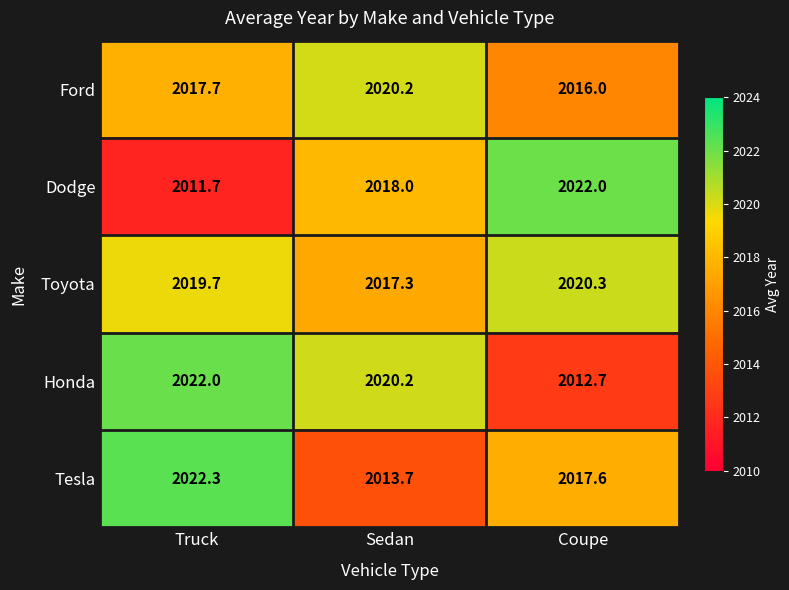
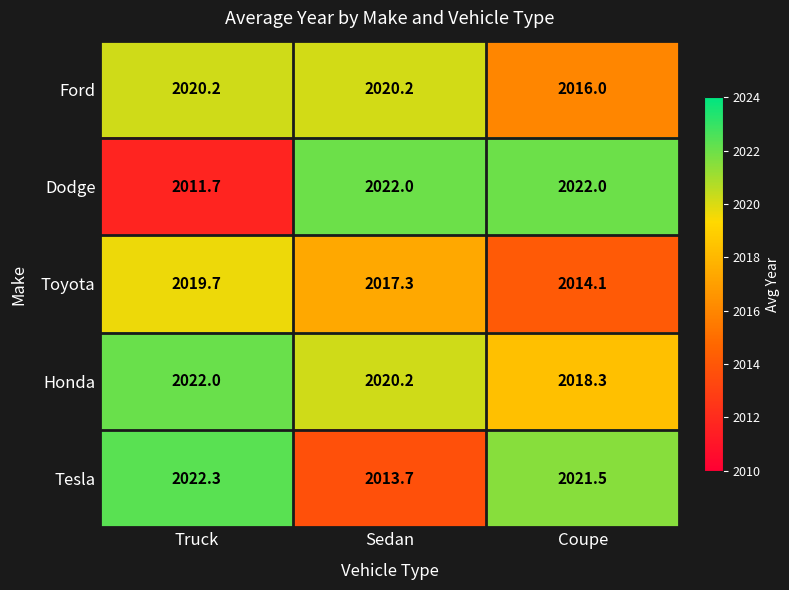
  {
    "Ford": {
-     "Truck": 2017.7,
+     "Truck": 2020.2,
      "Sedan": 2020.2,
      "Coupe": 2016.0
    },
    "Dodge": {
      "Truck": 2011.7,
-     "Sedan": 2018.0,
+     "Sedan": 2022.0,
      "Coupe": 2022.0
    },
    "Toyota": {
      "Truck": 2019.7,
      "Sedan": 2017.3,
-     "Coupe": 2020.3
+     "Coupe": 2014.1
    },
    "Honda": {
      "Truck": 2022.0,
      "Sedan": 2020.2,
-     "Coupe": 2012.7
+     "Coupe": 2018.3
    },
    "Tesla": {
      "Truck": 2022.3,
      "Sedan": 2013.7,
-     "Coupe": 2017.6
+     "Coupe": 2021.5
    }
  }
